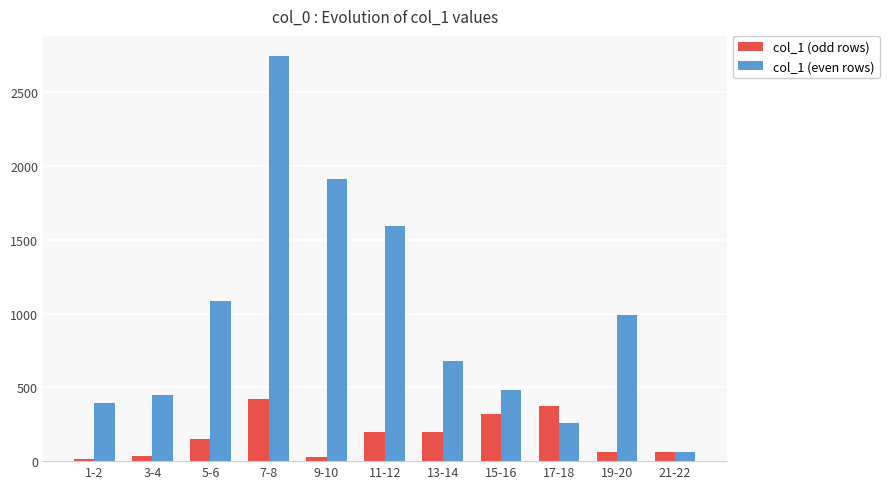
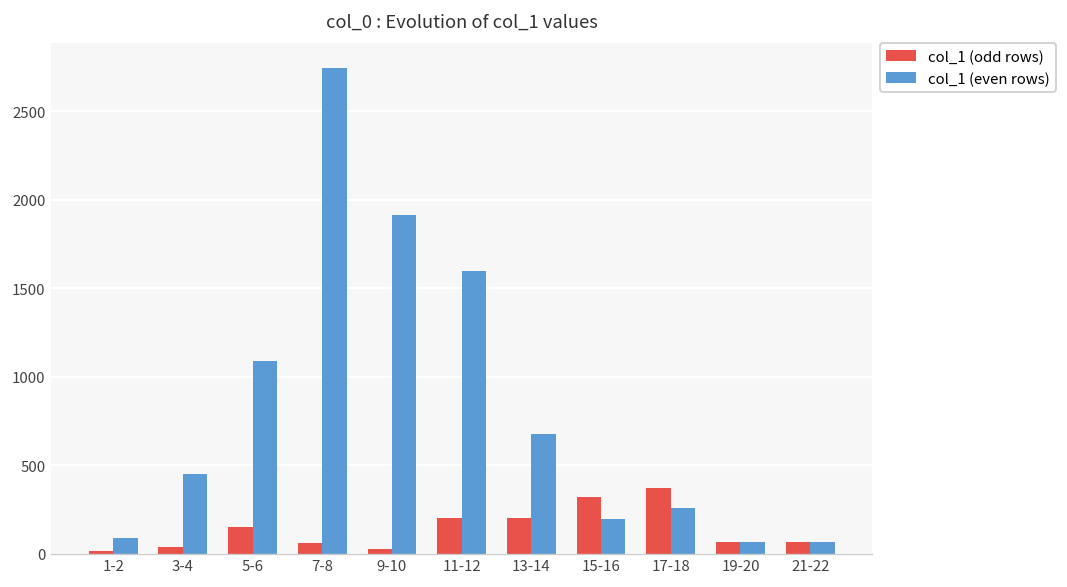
  {
    "col_1 (odd rows)": {
      "1-2": 20,
      "3-4": 40,
      "5-6": 150,
-     "7-8": 420,
+     "7-8": 60,
      "9-10": 30,
      "11-12": 200,
      "13-14": 200,
      "15-16": 320,
      "17-18": 370,
      "19-20": 60,
      "21-22": 60
    },
    "col_1 (even rows)": {
-     "1-2": 400,
+     "1-2": 90,
      "3-4": 450,
      "5-6": 1090,
      "7-8": 2750,
      "9-10": 1910,
      "11-12": 1600,
      "13-14": 680,
-     "15-16": 480,
+     "15-16": 200,
      "17-18": 260,
-     "19-20": 990,
+     "19-20": 60,
      "21-22": 60
    }
  }
